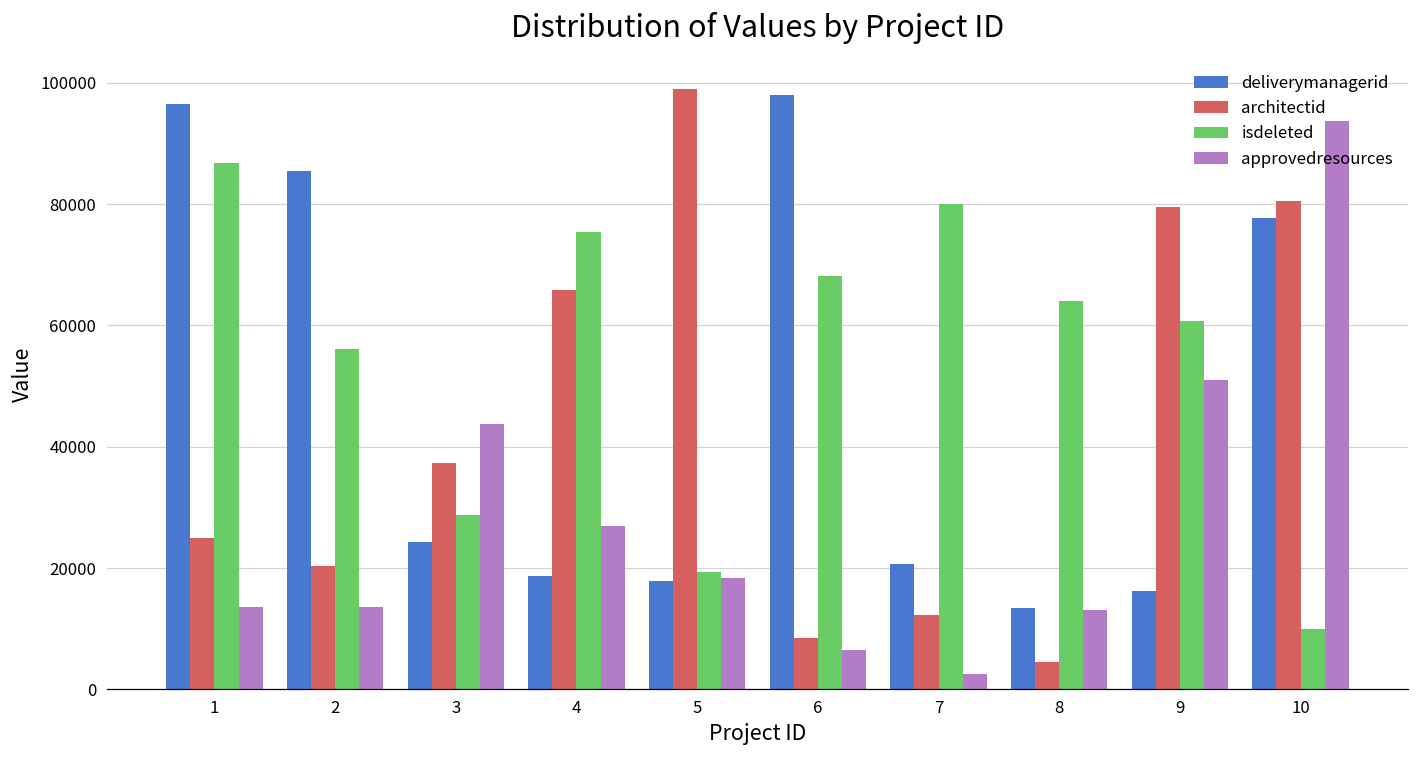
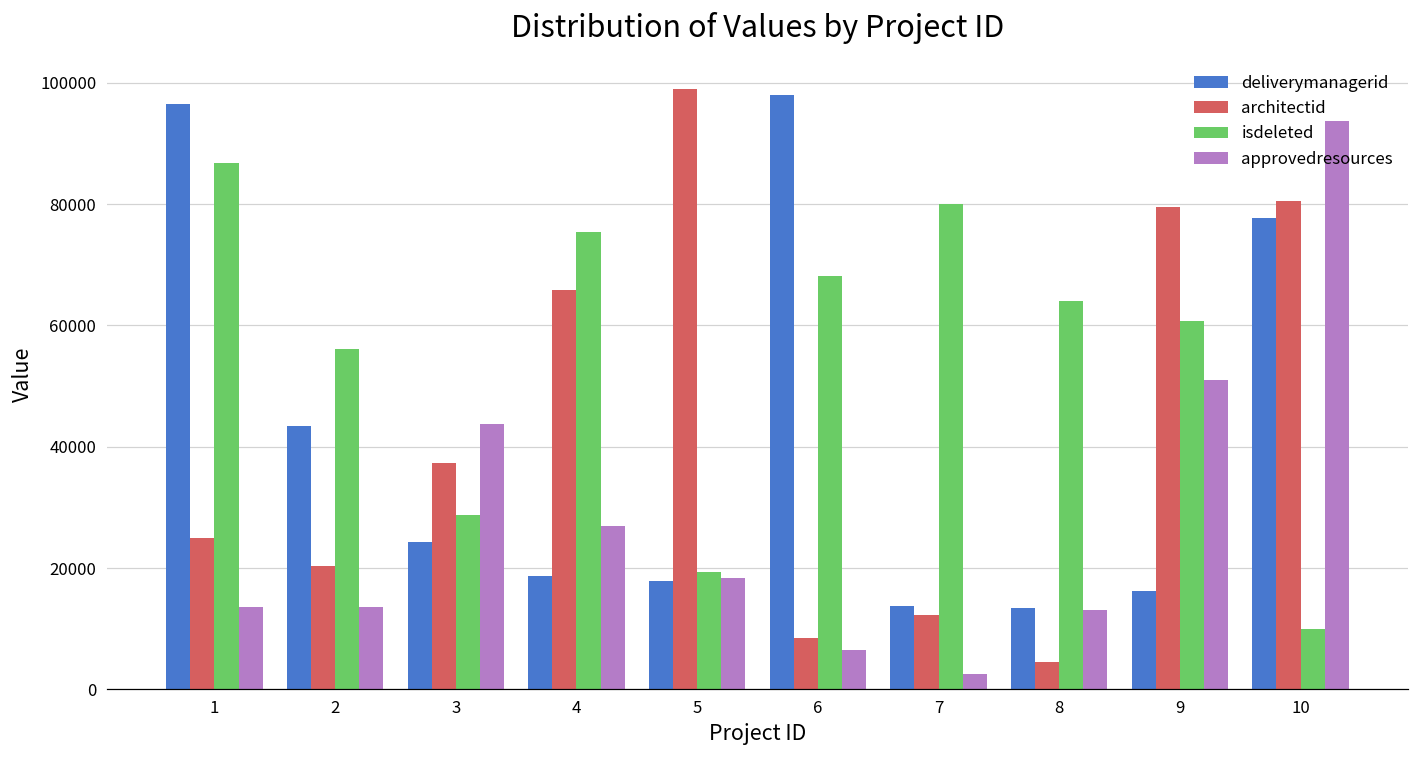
  {
    "deliverymanagerid": {
      "1": 96000,
-     "2": 85000,
+     "2": 43000,
      "3": 24000,
      "4": 19000,
      "5": 18000,
      "6": 98000,
-     "7": 21000,
+     "7": 14000,
      "8": 13000,
      "9": 16000,
      "10": 78000
    },
    "architectid": {
      "1": 25000,
      "2": 20000,
      "3": 37000,
      "4": 66000,
      "5": 99000,
      "6": 8000,
      "7": 12000,
      "8": 4000,
      "9": 80000,
      "10": 81000
    },
    "isdeleted": {
      "1": 87000,
      "2": 56000,
      "3": 29000,
      "4": 75000,
      "5": 19000,
      "6": 68000,
      "7": 80000,
      "8": 64000,
      "9": 61000,
      "10": 10000
    },
    "approvedresources": {
      "1": 14000,
      "2": 14000,
      "3": 44000,
      "4": 27000,
      "5": 18000,
      "6": 7000,
      "7": 3000,
      "8": 13000,
      "9": 51000,
      "10": 94000
    }
  }
